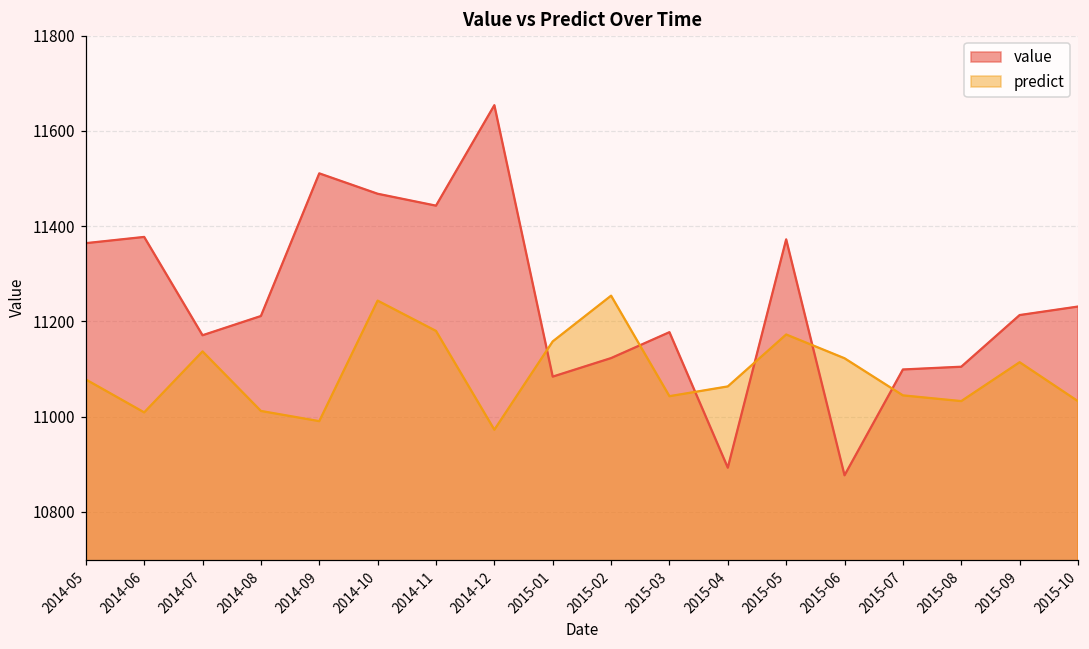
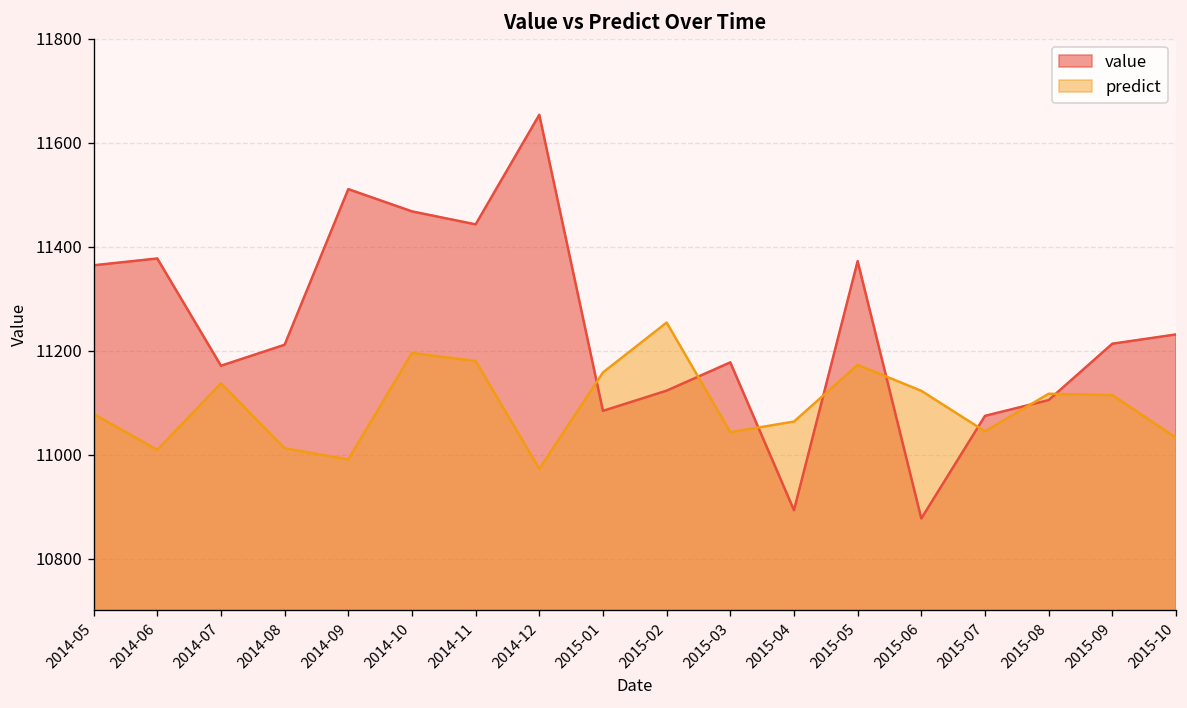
  {
    "value": {
      "2014-05": 11360,
      "2014-06": 11380,
      "2014-07": 11170,
      "2014-08": 11210,
      "2014-09": 11510,
      "2014-10": 11470,
      "2014-11": 11440,
      "2014-12": 11650,
      "2015-01": 11080,
      "2015-02": 11120,
      "2015-03": 11180,
      "2015-04": 10890,
      "2015-05": 11370,
      "2015-06": 10880,
-     "2015-07": 11100,
+     "2015-07": 11070,
      "2015-08": 11100,
      "2015-09": 11210,
      "2015-10": 11230
    },
    "predict": {
      "2014-05": 11080,
      "2014-06": 11010,
      "2014-07": 11140,
      "2014-08": 11010,
      "2014-09": 10990,
-     "2014-10": 11240,
+     "2014-10": 11200,
      "2014-11": 11180,
      "2014-12": 10970,
      "2015-01": 11160,
      "2015-02": 11250,
      "2015-03": 11040,
      "2015-04": 11060,
      "2015-05": 11170,
      "2015-06": 11120,
      "2015-07": 11040,
-     "2015-08": 11030,
+     "2015-08": 11120,
      "2015-09": 11110,
      "2015-10": 11030
    }
  }
